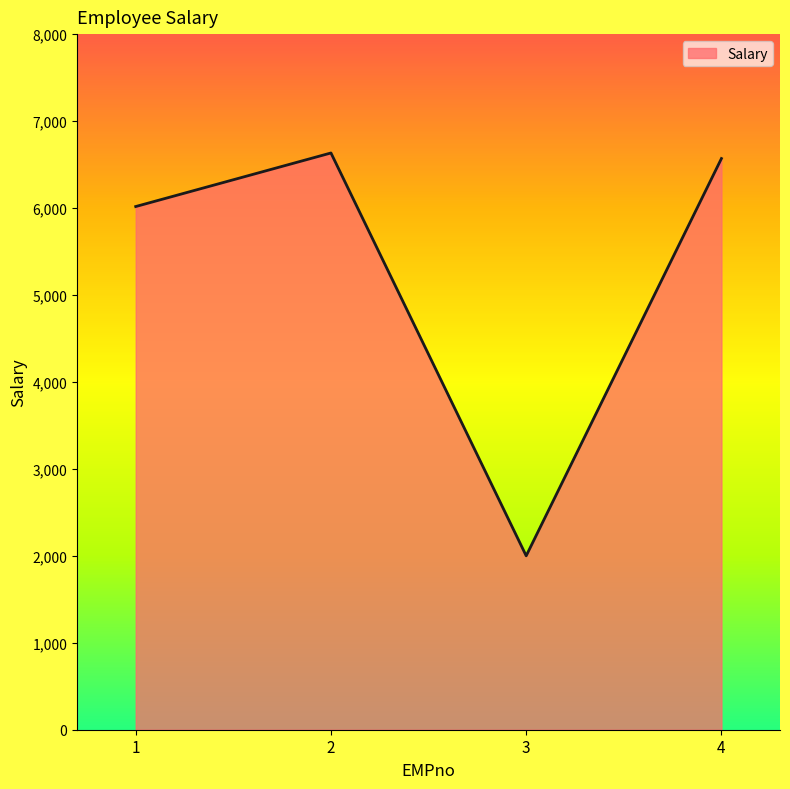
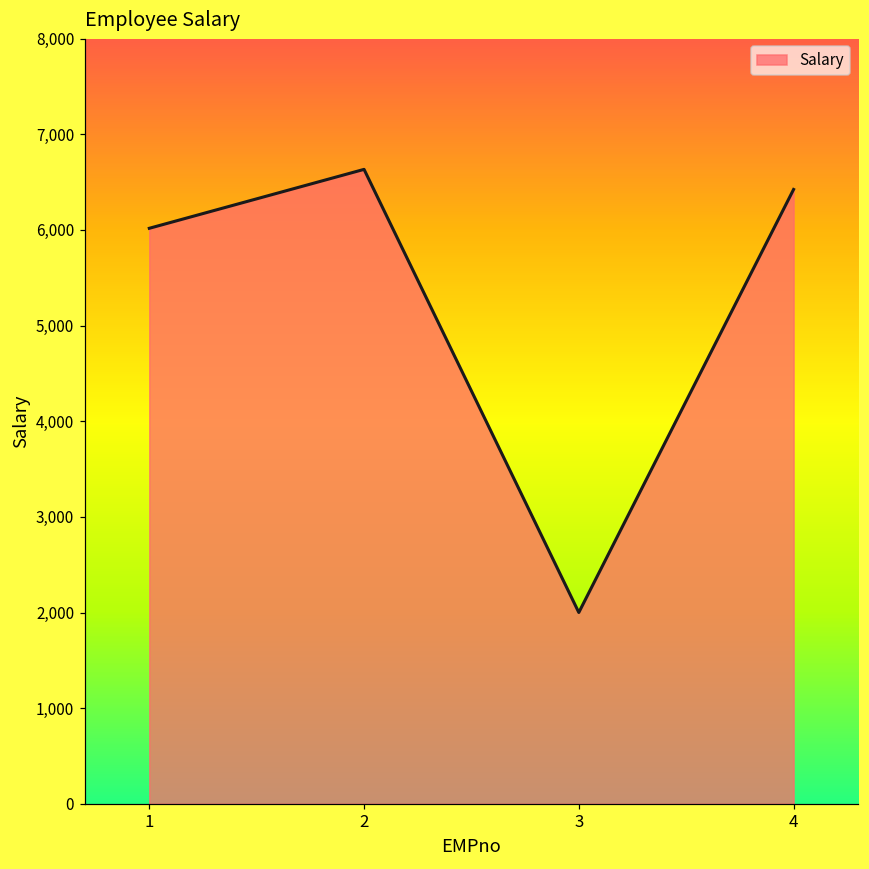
  {
    "1": "6,000",
    "2": "6,600",
    "3": "2,000",
-   "4": "6,600"
+   "4": "6,400"
  }
